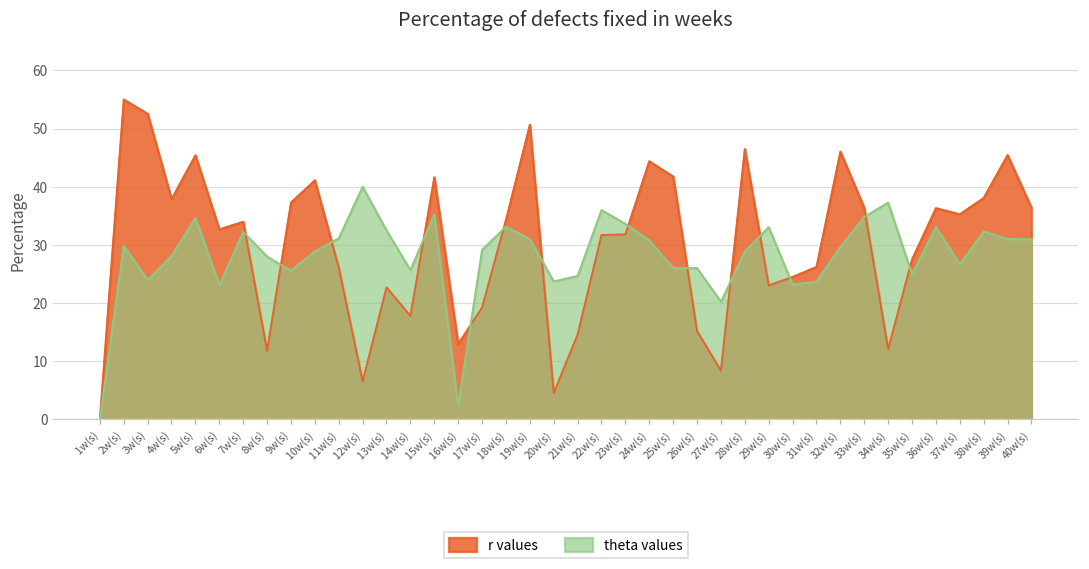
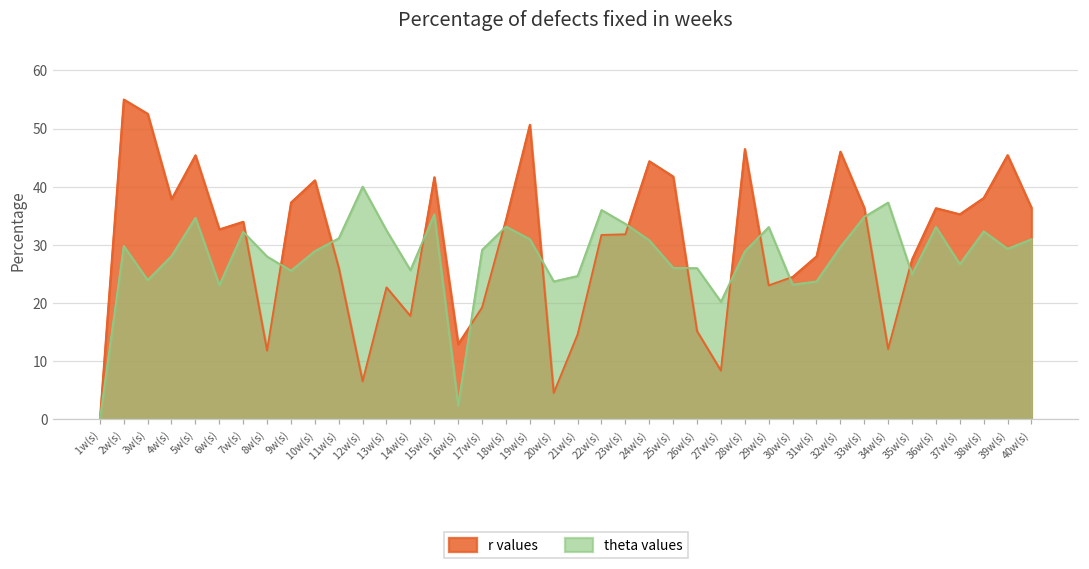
  {
    "r values": {
      "2w(s)": 55,
      "3w(s)": 53,
      "4w(s)": 38,
      "5w(s)": 45,
      "6w(s)": 33,
      "7w(s)": 34,
      "8w(s)": 12,
      "9w(s)": 37,
      "10w(s)": 41,
      "11w(s)": 26,
      "12w(s)": 7,
      "13w(s)": 23,
      "14w(s)": 18,
      "15w(s)": 42,
      "16w(s)": 13,
      "17w(s)": 19,
      "18w(s)": 34,
      "19w(s)": 51,
      "20w(s)": 5,
      "21w(s)": 15,
      "22w(s)": 32,
      "23w(s)": 32,
      "24w(s)": 44,
      "25w(s)": 42,
      "26w(s)": 15,
      "27w(s)": 8,
      "28w(s)": 46,
      "29w(s)": 23,
      "30w(s)": 24,
-     "31w(s)": 26,
+     "31w(s)": 28,
      "32w(s)": 46,
      "33w(s)": 36,
      "34w(s)": 12,
      "35w(s)": 28,
      "36w(s)": 36,
      "37w(s)": 35,
      "38w(s)": 38,
      "39w(s)": 45,
      "40w(s)": 36
    },
    "theta values": {
      "2w(s)": 30,
      "3w(s)": 24,
      "4w(s)": 28,
      "5w(s)": 35,
      "6w(s)": 23,
      "7w(s)": 32,
      "8w(s)": 28,
      "9w(s)": 26,
      "10w(s)": 29,
      "11w(s)": 31,
      "12w(s)": 40,
      "13w(s)": 32,
      "14w(s)": 26,
      "15w(s)": 35,
      "16w(s)": 2,
      "17w(s)": 29,
      "18w(s)": 33,
      "19w(s)": 31,
      "20w(s)": 24,
      "21w(s)": 25,
      "22w(s)": 36,
      "23w(s)": 34,
      "24w(s)": 31,
      "25w(s)": 26,
      "26w(s)": 26,
      "27w(s)": 20,
      "28w(s)": 29,
      "29w(s)": 33,
      "30w(s)": 23,
      "31w(s)": 24,
      "32w(s)": 30,
      "33w(s)": 35,
      "34w(s)": 37,
      "35w(s)": 25,
      "36w(s)": 33,
      "37w(s)": 27,
      "38w(s)": 32,
-     "39w(s)": 31,
+     "39w(s)": 29,
      "40w(s)": 31
    }
  }
